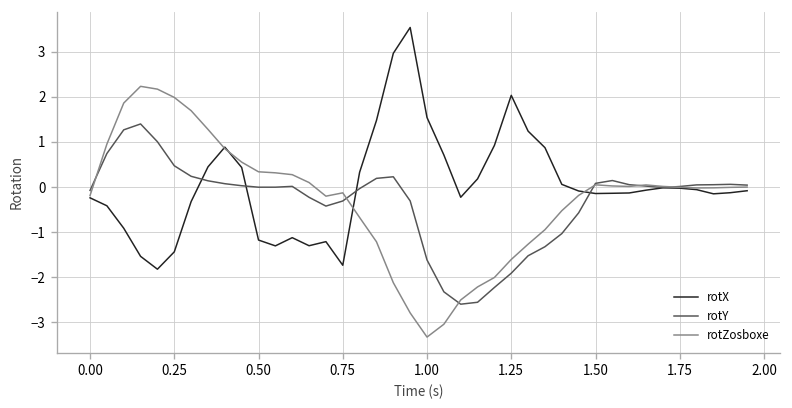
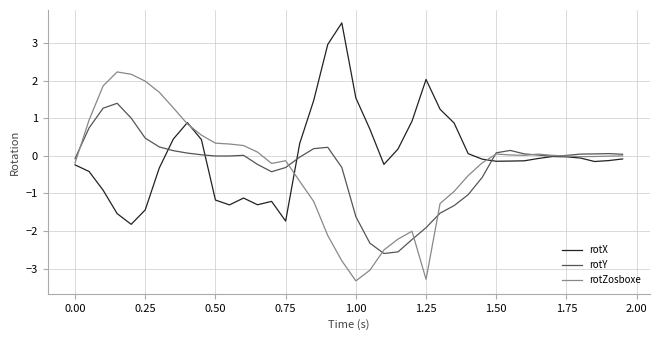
  {
    "rotX": {
      "0.25": -1.4,
      "0.50": -1.2,
      "0.75": -1.7,
      "1.00": 1.5,
      "1.25": 2.0,
      "1.50": -0.1
    },
    "rotY": {
      "0.00": -0.1,
      "0.25": 0.5,
      "0.50": 0.0,
      "0.75": -0.3,
      "1.00": -1.6,
      "1.25": -1.9
    },
    "rotZosboxe": {
      "0.25": 2.0,
      "0.50": 0.3,
      "0.75": -0.1,
      "1.00": -3.3,
-     "1.25": -1.6
+     "1.25": -3.3
    }
  }
